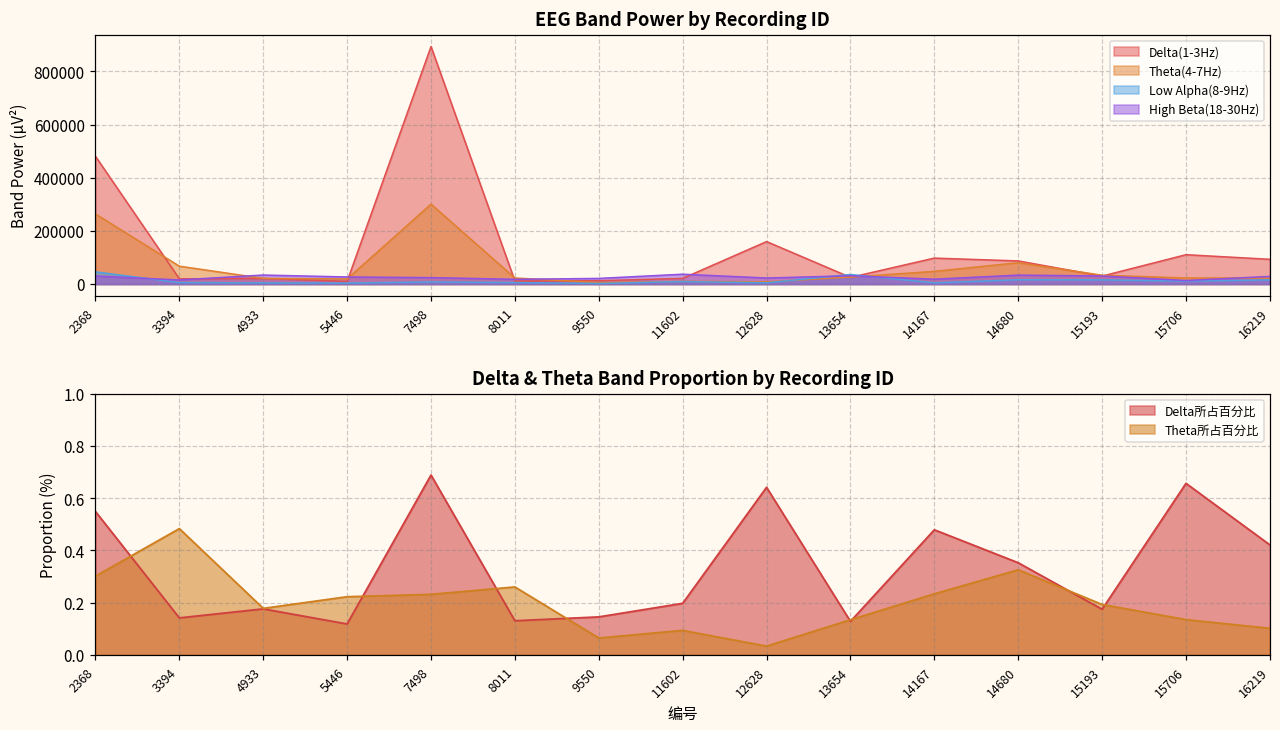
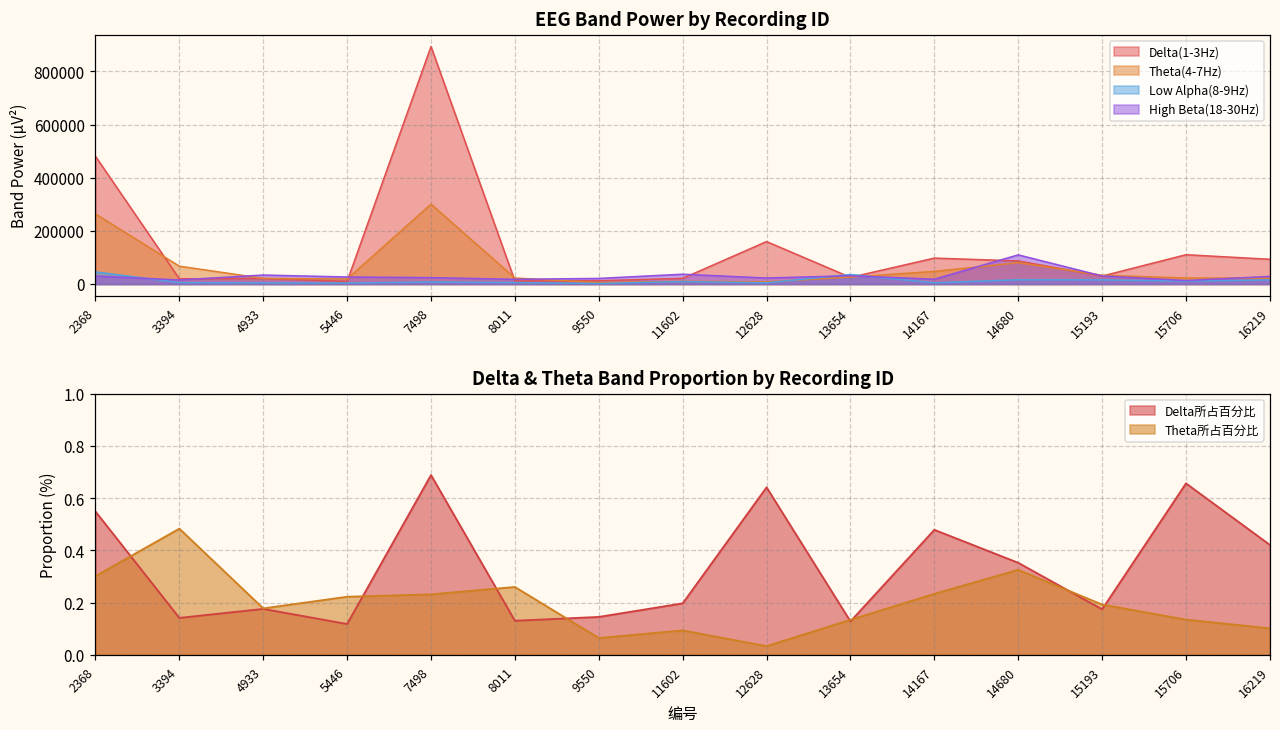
  {
    "EEG Band Power by Recording ID": {
      "Low Alpha(8-9Hz)": {
        "2368": 50000,
        "4933": 0,
        "7498": 10000,
        "14167": 0,
        "14680": 20000,
        "15193": 20000
      },
      "High Beta(18-30Hz)": {
        "2368": 30000,
        "4933": 30000,
        "7498": 20000,
        "11602": 40000,
        "12628": 20000,
        "14167": 20000,
-       "14680": 30000
+       "14680": 110000
      }
    }
  }
